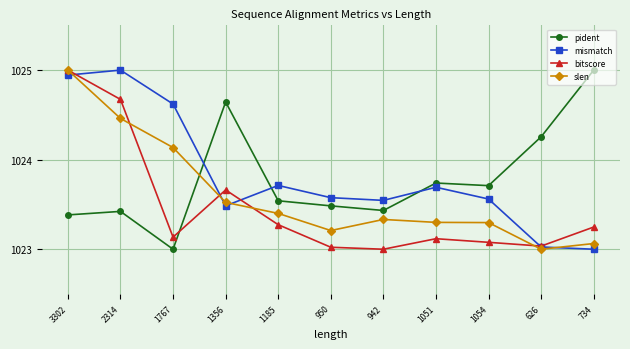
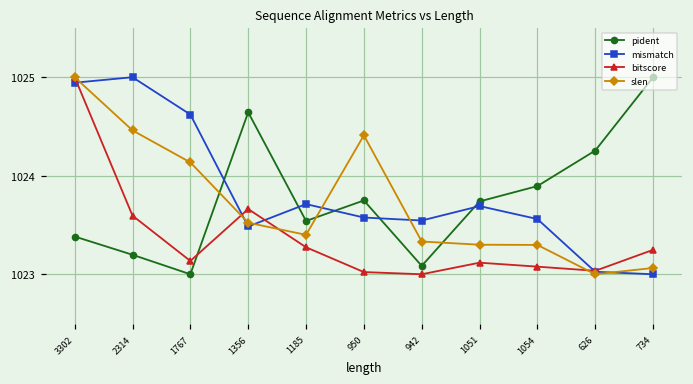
  {
    "pident": {
      "3302": 1023.4,
-     "2314": 1023.4,
+     "2314": 1023.2,
      "1767": 1023.0,
      "1356": 1024.6,
      "1185": 1023.5,
-     "950": 1023.5,
-     "942": 1023.4,
+     "950": 1023.7,
+     "942": 1023.1,
      "1051": 1023.7,
-     "1054": 1023.7,
+     "1054": 1023.9,
      "626": 1024.3
    },
    "mismatch": {
      "3302": 1024.9,
      "2314": 1025.0,
      "1767": 1024.6,
      "1356": 1023.5,
      "1185": 1023.7,
      "950": 1023.6,
      "942": 1023.5,
      "1051": 1023.7,
      "1054": 1023.6,
      "734": 1023.0
    },
    "bitscore": {
-     "2314": 1024.7,
+     "2314": 1023.6,
      "1767": 1023.1,
      "1356": 1023.7,
      "1185": 1023.3,
      "950": 1023.0,
      "942": 1023.0,
      "1051": 1023.1,
      "1054": 1023.1,
      "734": 1023.2
    },
    "slen": {
      "2314": 1024.5,
      "1767": 1024.1,
      "1356": 1023.5,
      "1185": 1023.4,
-     "950": 1023.2,
+     "950": 1024.4,
      "942": 1023.3,
      "1051": 1023.3,
      "1054": 1023.3,
      "734": 1023.1
    }
  }
